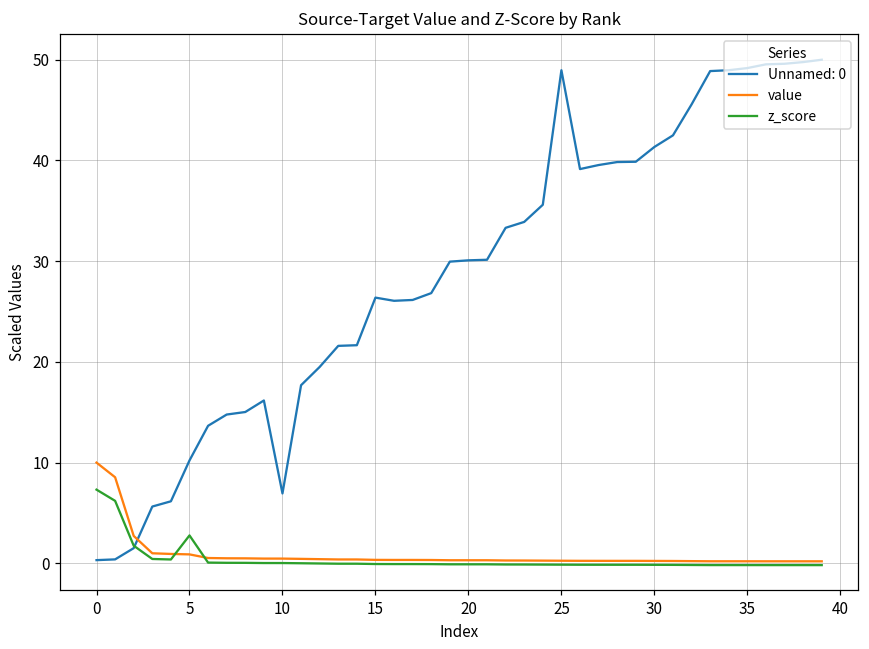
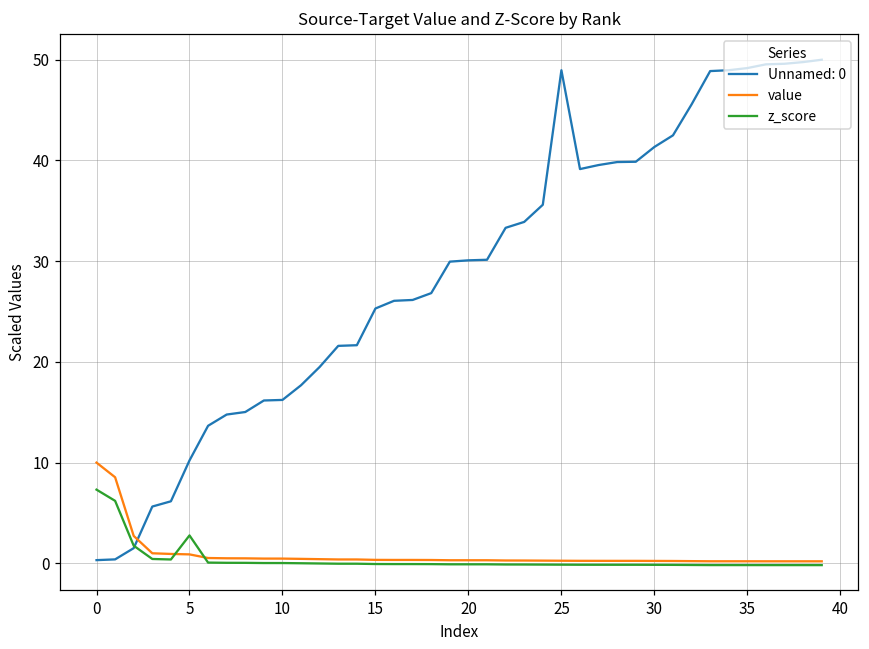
  {
    "Unnamed: 0": {
      "0": 0,
      "5": 10,
-     "10": 7,
-     "15": 26,
+     "10": 16,
+     "15": 25,
      "20": 30,
      "25": 49,
      "30": 41
    },
    "value": {
      "0": 10,
      "5": 1,
      "10": 0,
      "15": 0,
      "20": 0,
      "25": 0,
      "30": 0,
      "35": 0
    },
    "z_score": {
      "0": 7,
      "5": 3,
      "10": 0,
      "15": 0,
      "20": 0,
      "25": 0,
      "30": 0,
      "35": 0
    }
  }
